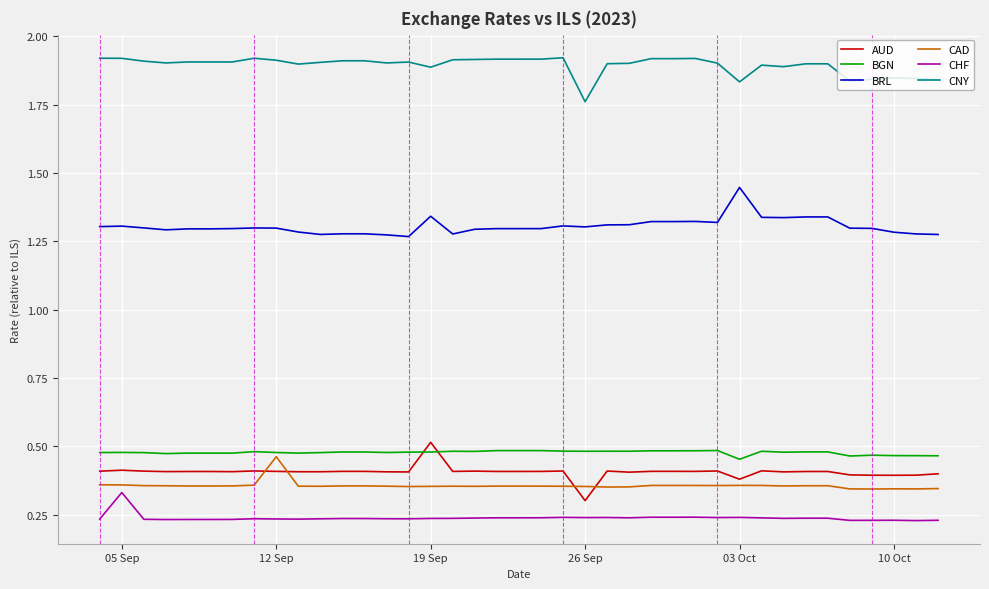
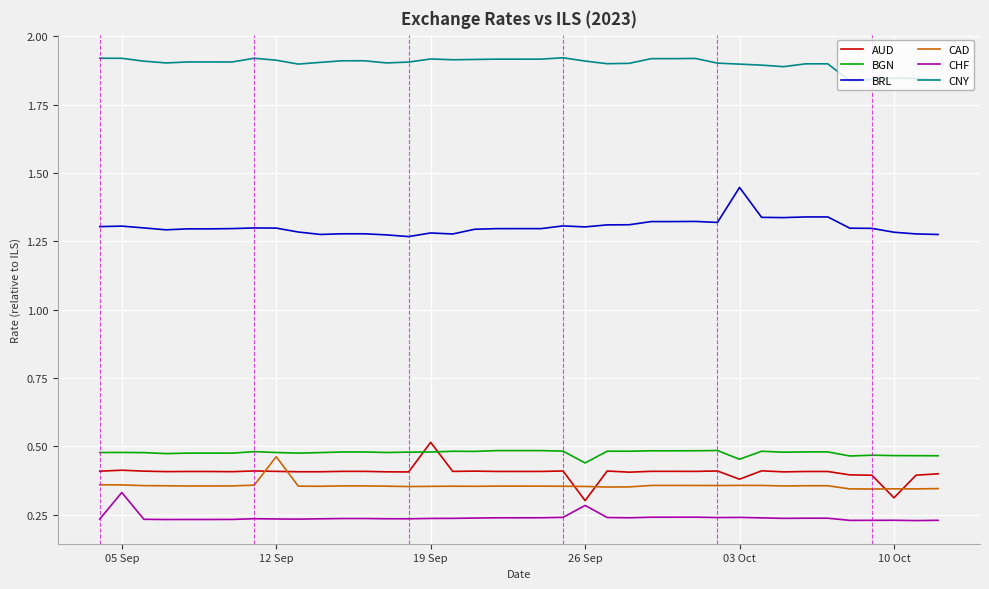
  {
    "AUD": {
      "05 Sep": 0.41,
      "12 Sep": 0.41,
      "19 Sep": 0.51,
      "26 Sep": 0.30,
      "03 Oct": 0.38,
-     "10 Oct": 0.39
+     "10 Oct": 0.31
    },
    "BGN": {
      "05 Sep": 0.48,
      "12 Sep": 0.48,
      "19 Sep": 0.48,
-     "26 Sep": 0.48,
+     "26 Sep": 0.44,
      "03 Oct": 0.45,
      "10 Oct": 0.47
    },
    "BRL": {
      "05 Sep": 1.31,
      "12 Sep": 1.30,
-     "19 Sep": 1.34,
+     "19 Sep": 1.28,
      "26 Sep": 1.30,
      "03 Oct": 1.45,
      "10 Oct": 1.28
    },
    "CAD": {
      "05 Sep": 0.36,
      "12 Sep": 0.46,
      "19 Sep": 0.35,
      "26 Sep": 0.35,
      "03 Oct": 0.36,
      "10 Oct": 0.34
    },
    "CHF": {
      "05 Sep": 0.33,
      "12 Sep": 0.23,
      "19 Sep": 0.24,
-     "26 Sep": 0.24,
+     "26 Sep": 0.28,
      "03 Oct": 0.24,
      "10 Oct": 0.23
    },
    "CNY": {
      "05 Sep": 1.92,
      "12 Sep": 1.91,
-     "19 Sep": 1.89,
-     "26 Sep": 1.76,
-     "03 Oct": 1.83
+     "19 Sep": 1.92,
+     "26 Sep": 1.91,
+     "03 Oct": 1.90
    }
  }
